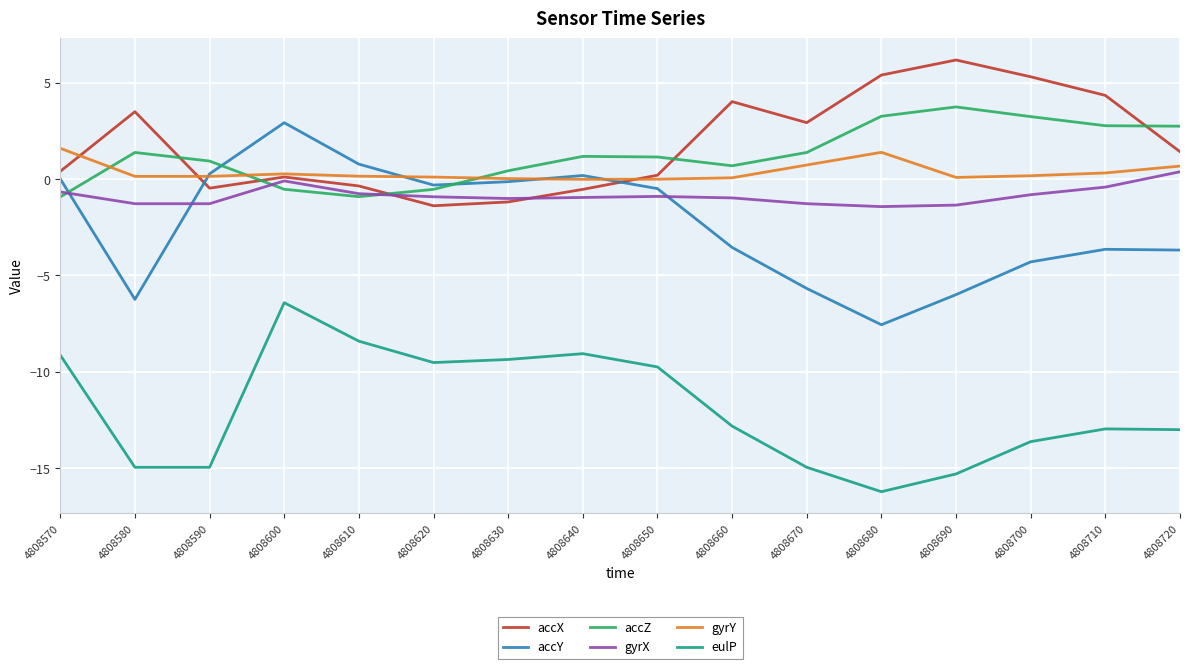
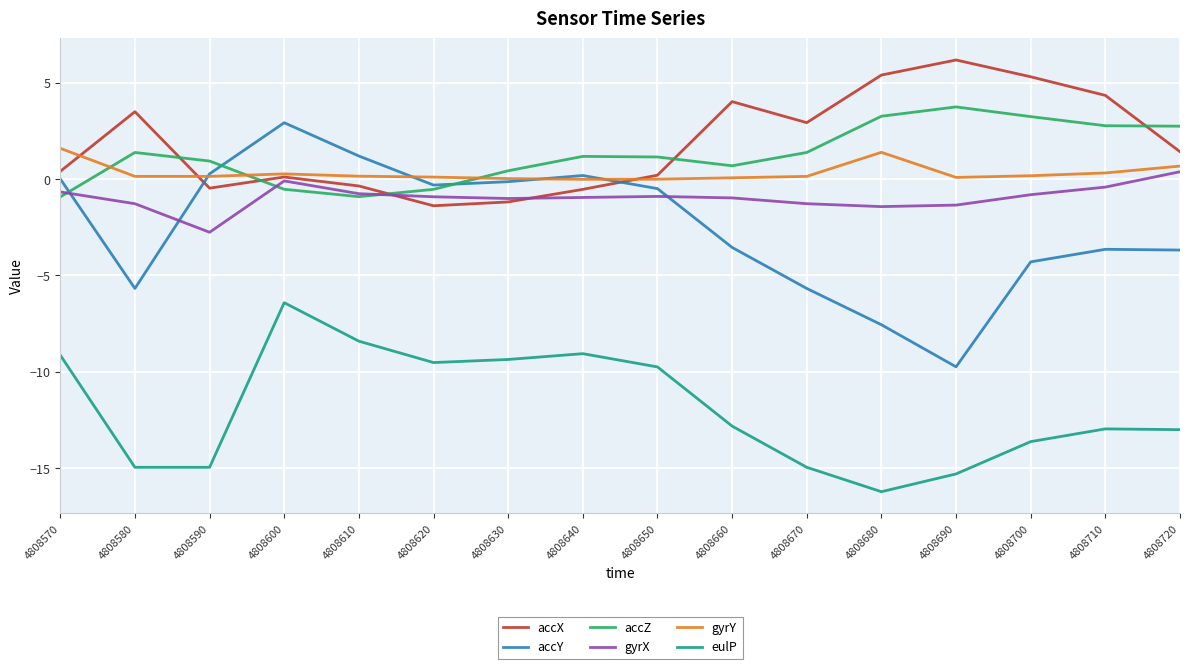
  {
    "accX": {
      "4808570": 0.4,
      "4808580": 3.5,
      "4808590": -0.5,
      "4808600": 0.1,
      "4808610": -0.4,
      "4808620": -1.4,
      "4808630": -1.2,
      "4808640": -0.5,
      "4808650": 0.2,
      "4808660": 4.0,
      "4808670": 2.9,
      "4808680": 5.4,
      "4808690": 6.2,
      "4808700": 5.3,
      "4808710": 4.3,
      "4808720": 1.4
    },
    "accY": {
      "4808570": 0.0,
-     "4808580": -6.2,
+     "4808580": -5.7,
      "4808590": 0.3,
      "4808600": 2.9,
-     "4808610": 0.8,
+     "4808610": 1.2,
      "4808620": -0.3,
      "4808630": -0.1,
      "4808640": 0.2,
      "4808650": -0.5,
      "4808660": -3.5,
      "4808670": -5.7,
      "4808680": -7.6,
-     "4808690": -6.0,
+     "4808690": -9.7,
      "4808700": -4.3,
      "4808710": -3.6,
      "4808720": -3.7
    },
    "gyrX": {
      "4808570": -0.7,
      "4808580": -1.3,
-     "4808590": -1.3,
+     "4808590": -2.8,
      "4808600": -0.1,
      "4808610": -0.8,
      "4808620": -0.9,
      "4808630": -1.0,
      "4808640": -1.0,
      "4808650": -0.9,
      "4808660": -1.0,
      "4808670": -1.3,
      "4808680": -1.4,
      "4808690": -1.4,
      "4808700": -0.8,
      "4808710": -0.4,
      "4808720": 0.4
    },
    "gyrY": {
      "4808570": 1.6,
      "4808580": 0.1,
      "4808590": 0.1,
      "4808600": 0.3,
      "4808610": 0.1,
      "4808620": 0.1,
      "4808630": 0.0,
      "4808640": 0.0,
      "4808650": 0.0,
      "4808660": 0.1,
-     "4808670": 0.7,
+     "4808670": 0.1,
      "4808680": 1.4,
      "4808690": 0.1,
      "4808700": 0.2,
      "4808710": 0.3,
      "4808720": 0.7
    }
  }
